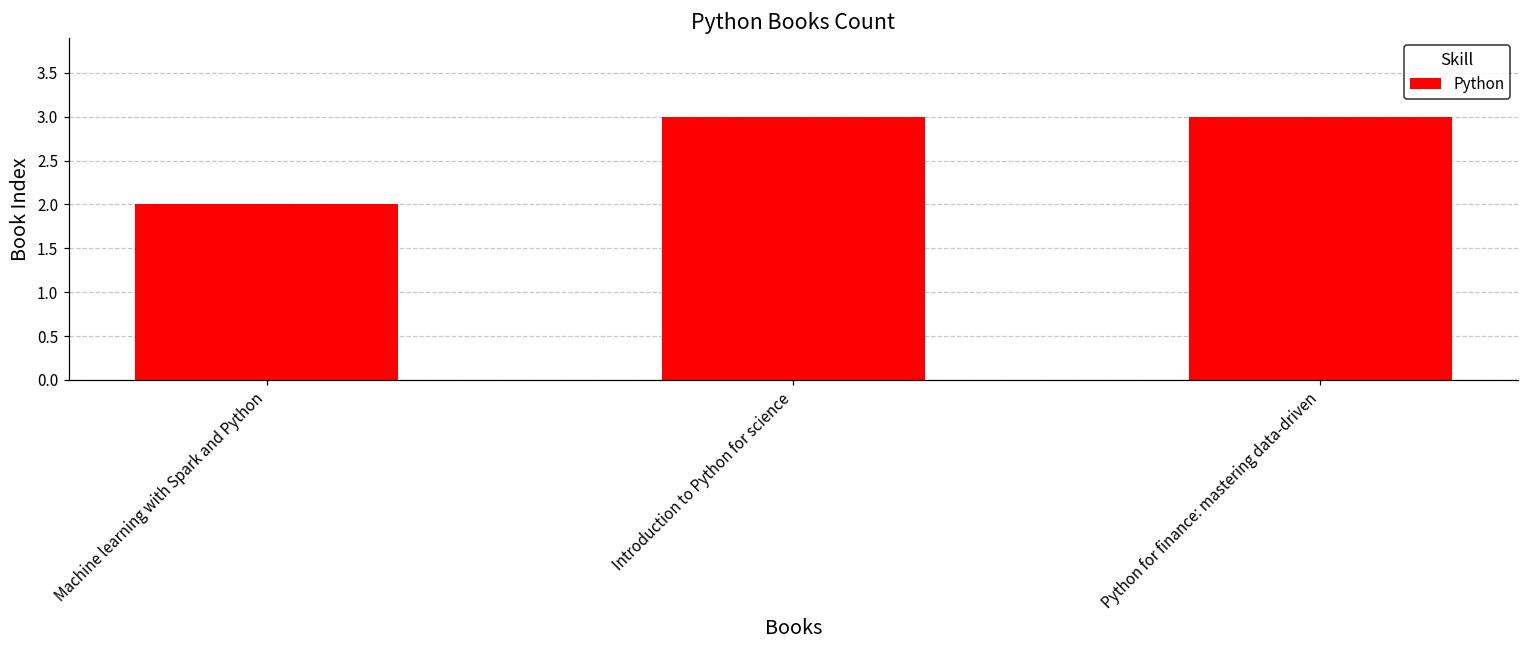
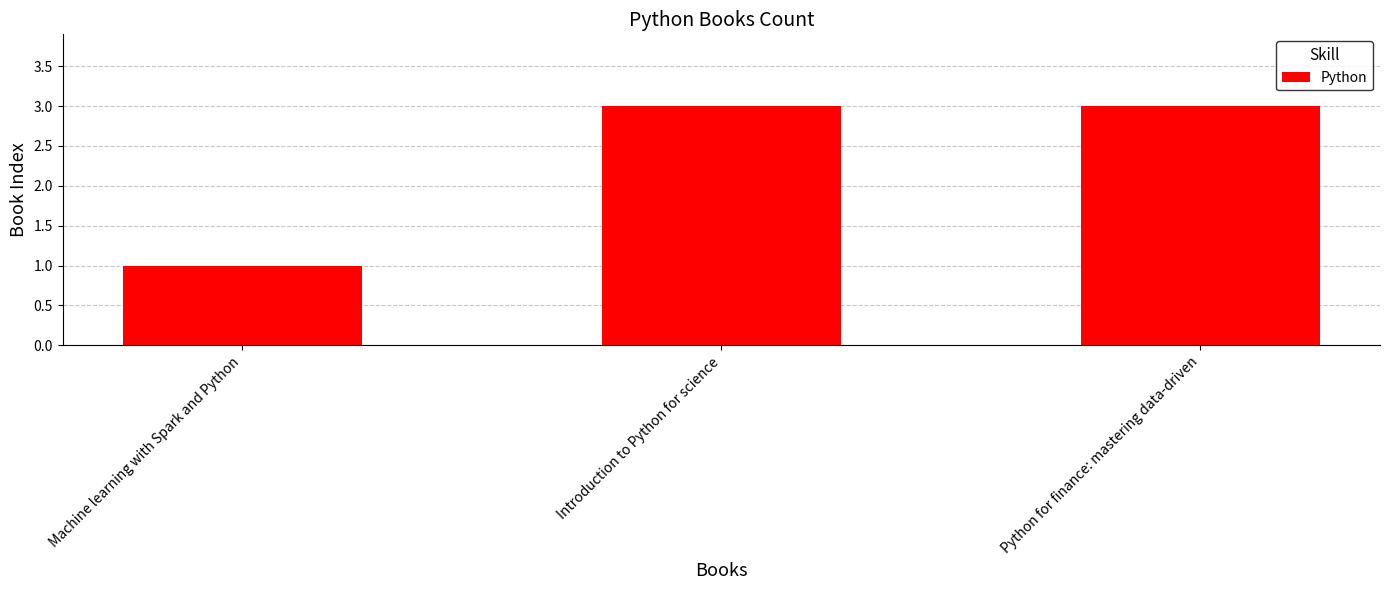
  {
-   "Machine learning with Spark and Python": 2,
+   "Machine learning with Spark and Python": 1,
    "Introduction to Python for science": 3,
    "Python for finance: mastering data-driven": 3
  }
